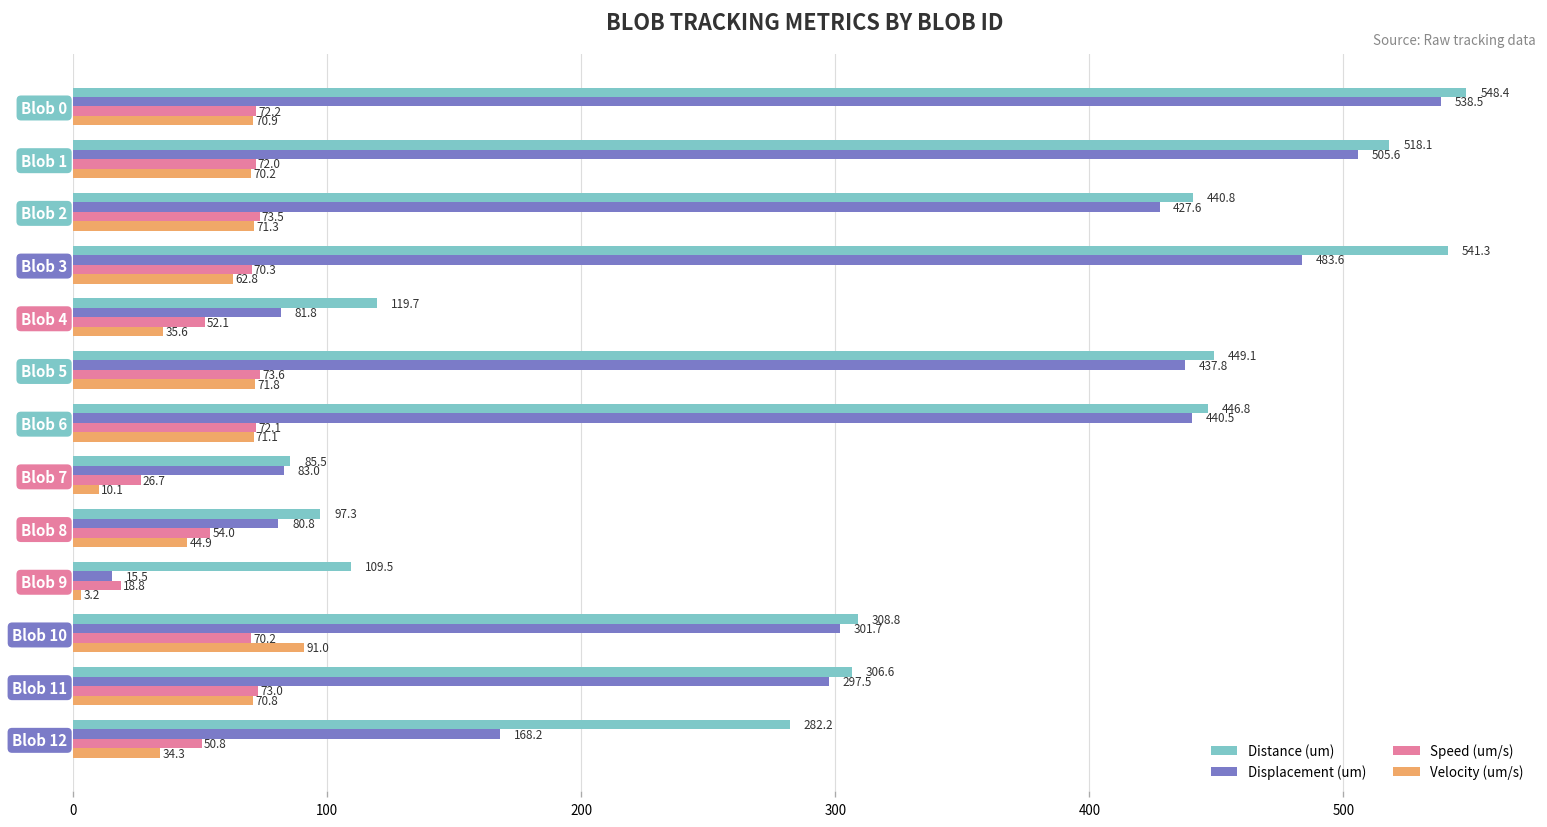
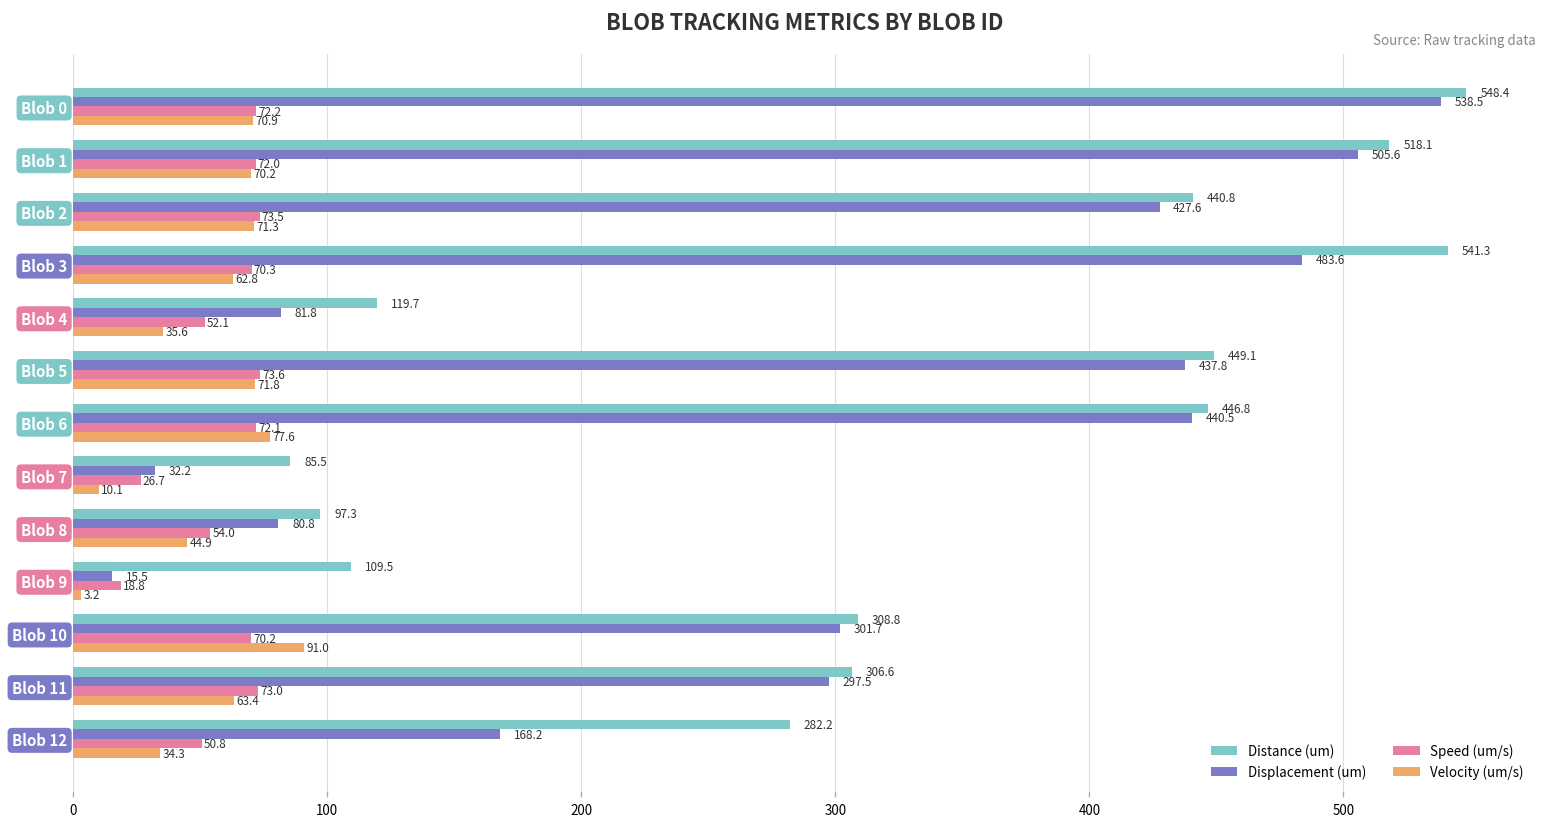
  {
    "Distance (um)": {
      "Blob 0": 548.4,
      "Blob 1": 518.1,
      "Blob 2": 440.8,
      "Blob 3": 541.3,
      "Blob 4": 119.7,
      "Blob 5": 449.1,
      "Blob 6": 446.8,
      "Blob 8": 97.3,
      "Blob 9": 109.5,
      "Blob 10": 308.8,
      "Blob 11": 306.6,
      "Blob 12": 282.2
    },
    "Displacement (um)": {
      "Blob 0": 538.5,
      "Blob 1": 505.6,
      "Blob 2": 427.6,
      "Blob 3": 483.6,
      "Blob 4": 81.8,
      "Blob 5": 437.8,
      "Blob 6": 440.5,
-     "Blob 7": 83.0,
+     "Blob 7": 32.2,
      "Blob 8": 80.8,
      "Blob 10": 301.7,
      "Blob 11": 297.5,
      "Blob 12": 168.2
    },
    "Speed (um/s)": {
      "Blob 3": 70.3,
      "Blob 4": 52.1,
      "Blob 7": 26.7,
      "Blob 8": 54.0,
      "Blob 10": 70.2,
      "Blob 12": 50.8
    },
    "Velocity (um/s)": {
      "Blob 3": 62.8,
      "Blob 4": 35.6,
-     "Blob 6": 71.1,
+     "Blob 6": 77.6,
      "Blob 7": 10.1,
      "Blob 8": 44.9,
      "Blob 9": 3.2,
      "Blob 10": 91.0,
-     "Blob 11": 70.8,
+     "Blob 11": 63.4,
      "Blob 12": 34.3
    }
  }
